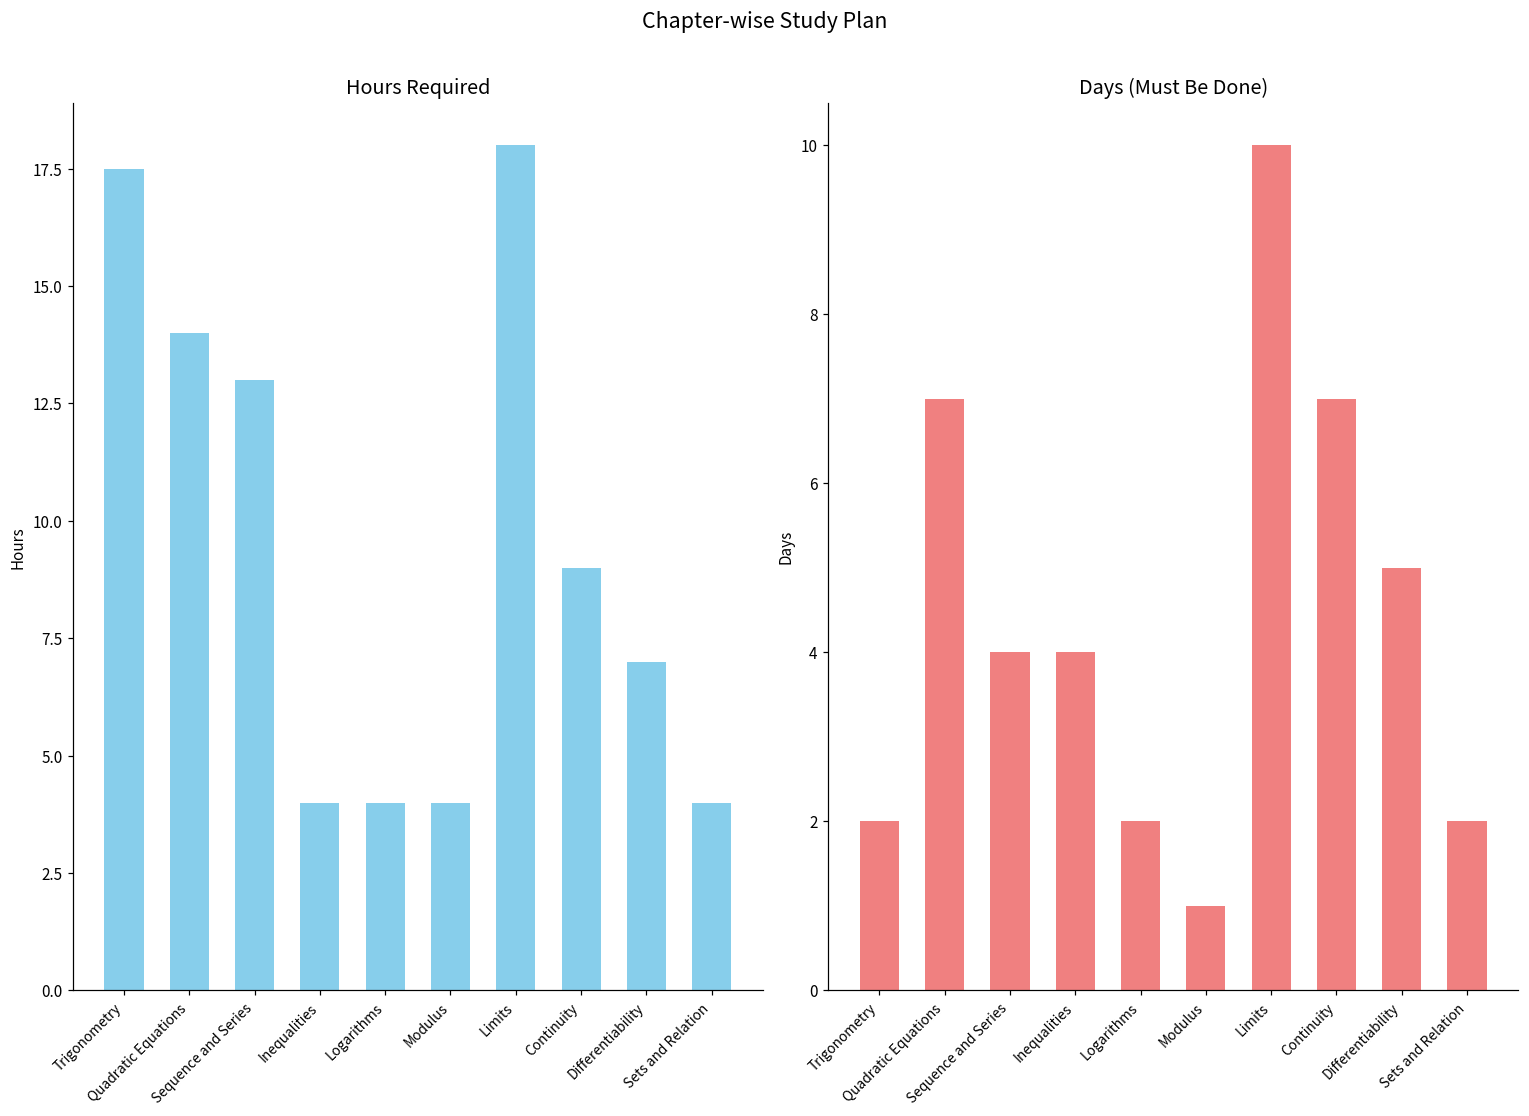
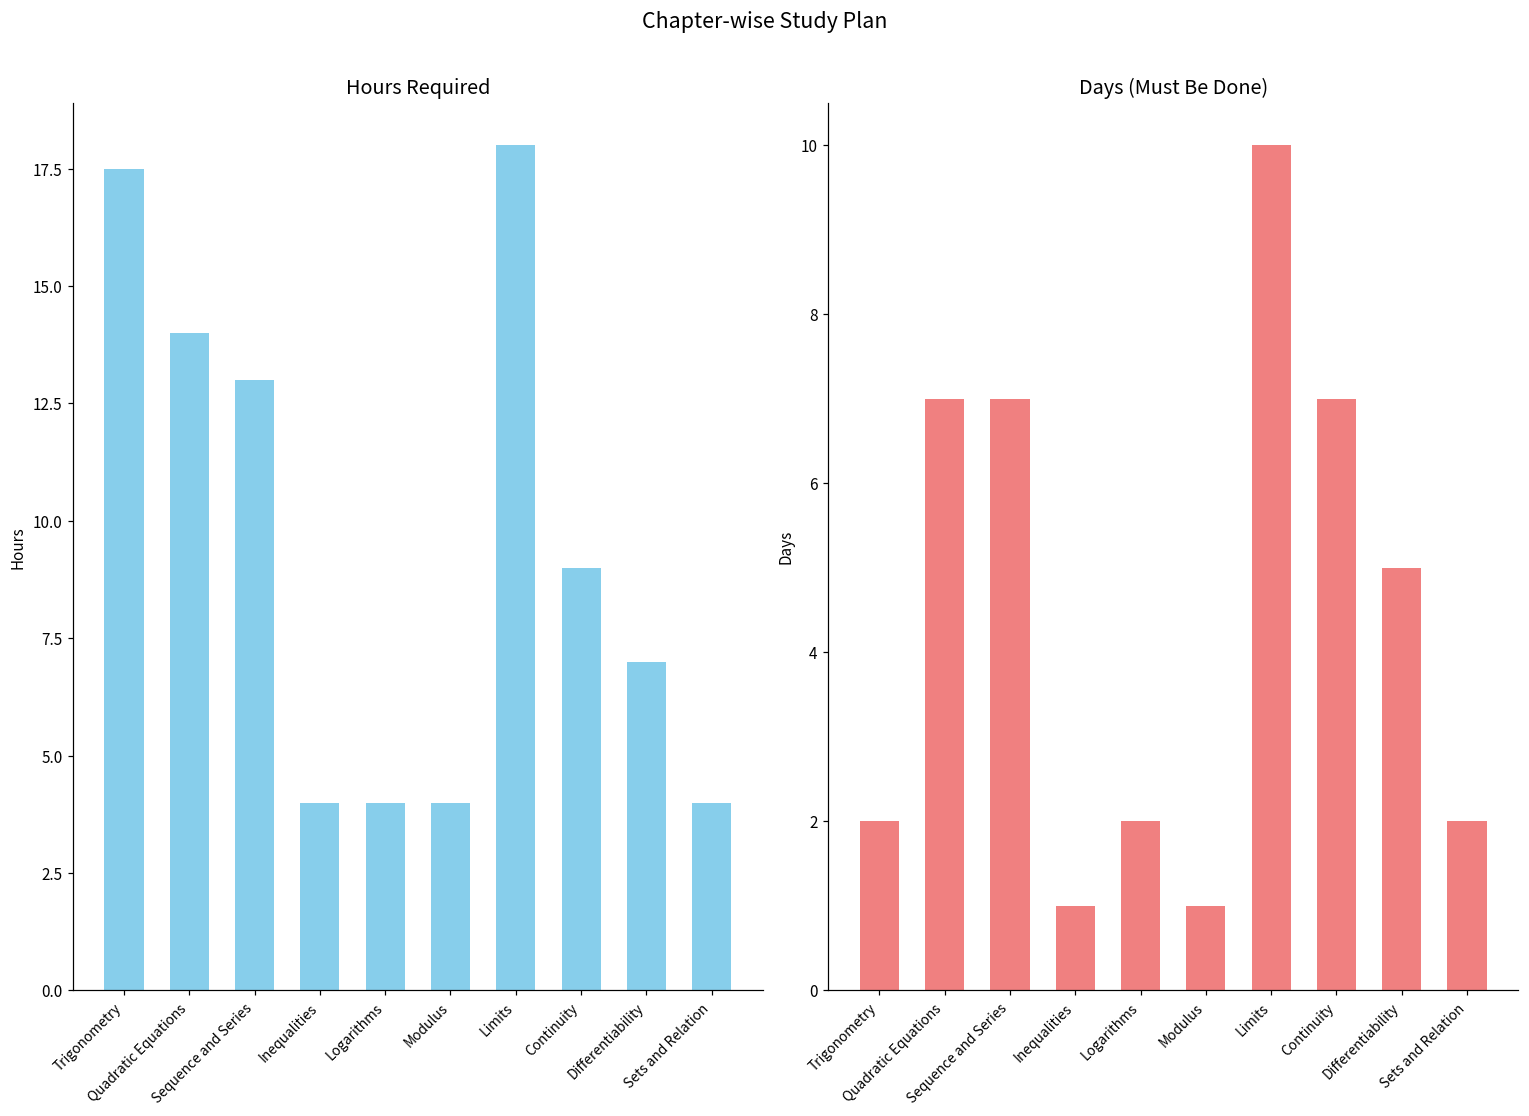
  {
    "Hours Required": {
      "Trigonometry": 17.5,
      "Quadratic Equations": 14.0,
      "Sequence and Series": 13.0,
      "Inequalities": 4.0,
      "Logarithms": 4.0,
      "Modulus": 4.0,
      "Limits": 18.0,
      "Continuity": 9.0,
      "Differentiability": 7.0,
      "Sets and Relation": 4.0
    },
    "Days (Must Be Done)": {
      "Trigonometry": 2,
      "Quadratic Equations": 7,
-     "Sequence and Series": 4,
-     "Inequalities": 4,
+     "Sequence and Series": 7,
+     "Inequalities": 1,
      "Logarithms": 2,
      "Modulus": 1,
      "Limits": 10,
      "Continuity": 7,
      "Differentiability": 5,
      "Sets and Relation": 2
    }
  }
